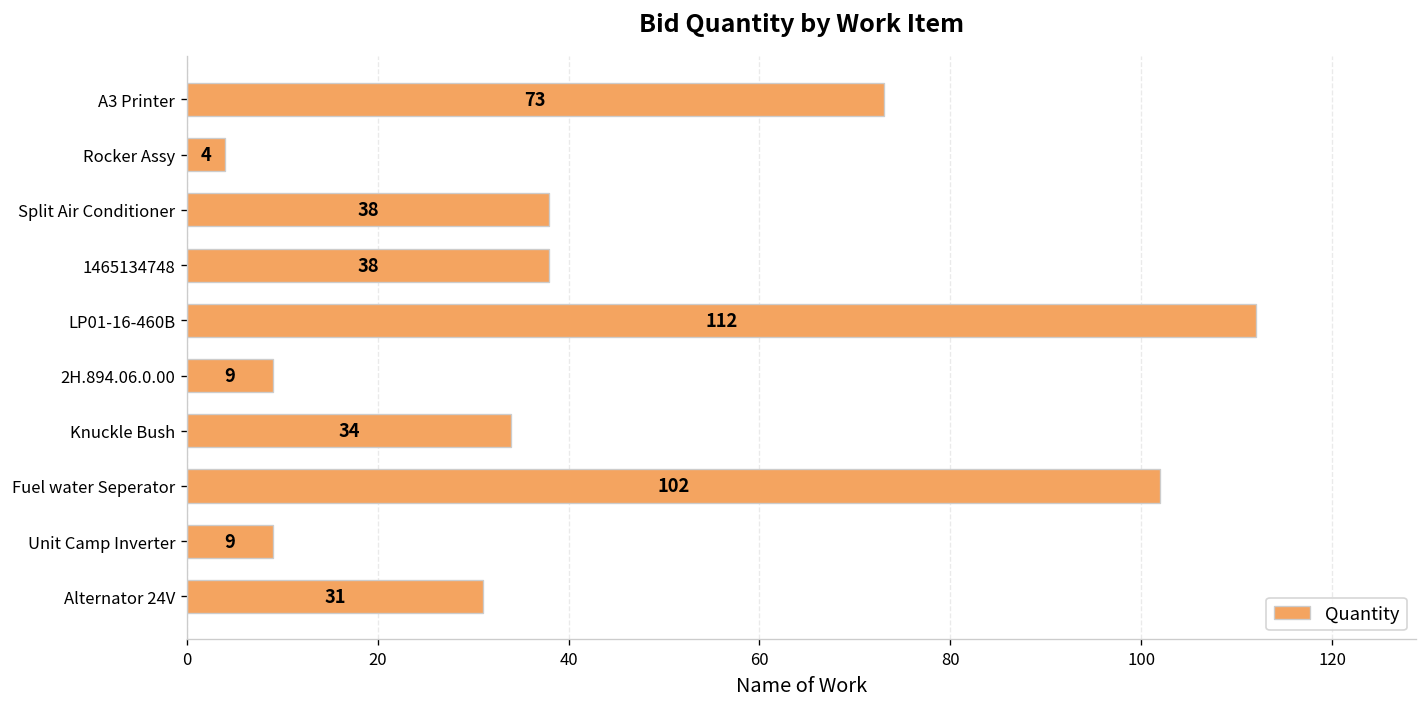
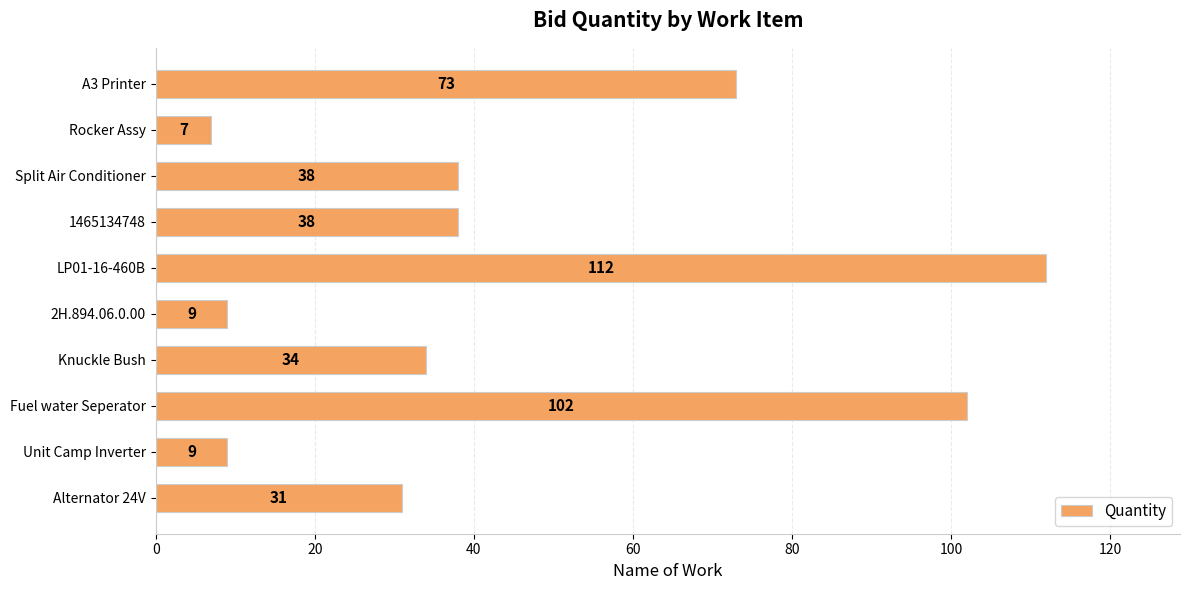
  {
    "A3 Printer": 73,
-   "Rocker Assy": 4,
+   "Rocker Assy": 7,
    "Split Air Conditioner": 38,
    "1465134748": 38,
    "LP01-16-460B": 112,
    "2H.894.06.0.00": 9,
    "Knuckle Bush": 34,
    "Fuel water Seperator": 102,
    "Unit Camp Inverter": 9,
    "Alternator 24V": 31
  }
